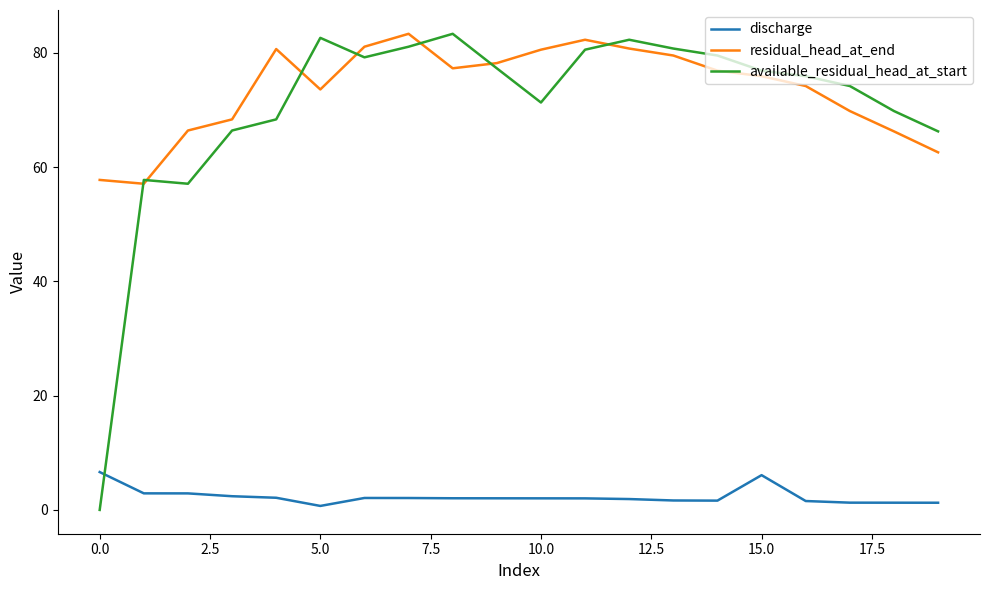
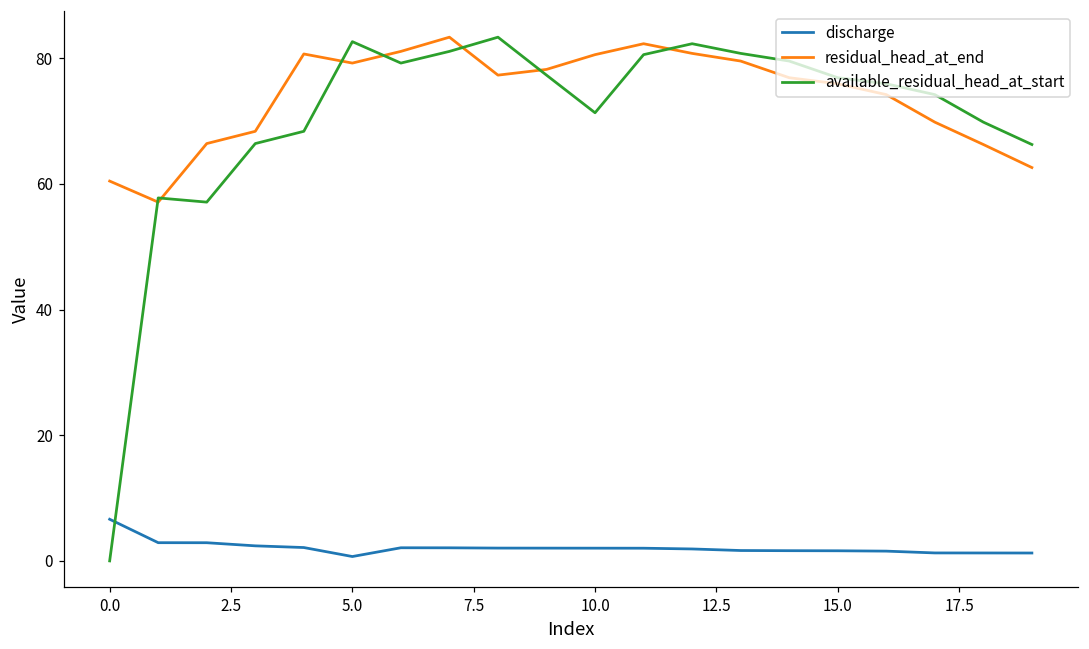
  {
    "discharge": {
      "0.0": 7,
      "5.0": 1,
      "10.0": 2,
-     "15.0": 6
+     "15.0": 2
    },
    "residual_head_at_end": {
-     "0.0": 58,
-     "5.0": 74,
+     "0.0": 60,
+     "5.0": 79,
      "10.0": 81
    },
    "available_residual_head_at_start": {
      "0.0": 0,
      "5.0": 83,
      "10.0": 71
    }
  }
